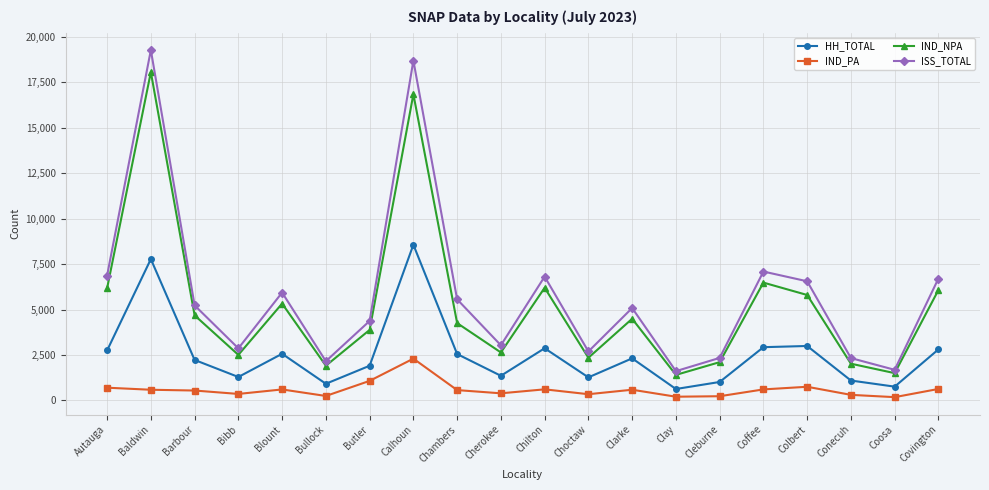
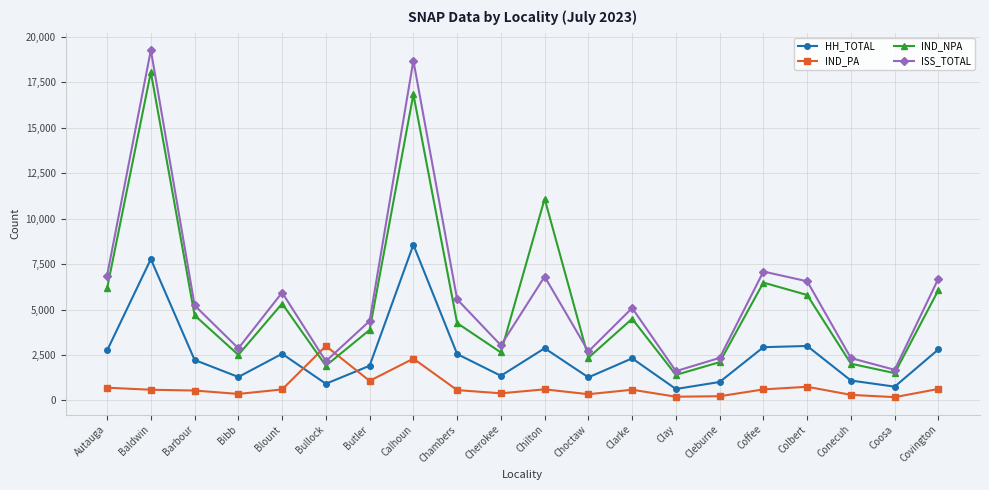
  {
    "HH_TOTAL": {
      "Autauga": "2,800",
      "Baldwin": "7,800",
      "Barbour": "2,200",
      "Bibb": "1,300",
      "Blount": "2,600",
      "Bullock": "900",
      "Butler": "1,900",
      "Calhoun": "8,600",
      "Chambers": "2,600",
      "Cherokee": "1,400",
      "Chilton": "2,900",
      "Choctaw": "1,300",
      "Clarke": "2,300",
      "Clay": "600",
      "Cleburne": "1,000",
      "Coffee": "2,900",
      "Colbert": "3,000",
      "Conecuh": "1,100",
      "Coosa": "800",
      "Covington": "2,800"
    },
    "IND_PA": {
      "Autauga": "700",
      "Baldwin": "600",
      "Barbour": "500",
      "Bibb": "400",
      "Blount": "600",
-     "Bullock": "200",
+     "Bullock": "3,000",
      "Butler": "1,100",
      "Calhoun": "2,300",
      "Chambers": "600",
      "Cherokee": "400",
      "Chilton": "600",
      "Choctaw": "300",
      "Clarke": "600",
      "Clay": "200",
      "Cleburne": "200",
      "Coffee": "600",
      "Colbert": "800",
      "Conecuh": "300",
      "Coosa": "200",
      "Covington": "600"
    },
    "IND_NPA": {
      "Autauga": "6,200",
      "Baldwin": "18,100",
      "Barbour": "4,700",
      "Bibb": "2,500",
      "Blount": "5,300",
      "Bullock": "1,900",
      "Butler": "3,900",
      "Calhoun": "16,800",
      "Chambers": "4,300",
      "Cherokee": "2,600",
-     "Chilton": "6,200",
+     "Chilton": "11,100",
      "Choctaw": "2,400",
      "Clarke": "4,500",
      "Clay": "1,400",
      "Cleburne": "2,100",
      "Coffee": "6,500",
      "Colbert": "5,800",
      "Conecuh": "2,000",
      "Coosa": "1,500",
      "Covington": "6,100"
    },
    "ISS_TOTAL": {
      "Autauga": "6,900",
      "Baldwin": "19,300",
      "Barbour": "5,200",
      "Bibb": "2,900",
      "Blount": "5,900",
      "Bullock": "2,200",
      "Butler": "4,400",
      "Calhoun": "18,700",
      "Chambers": "5,600",
      "Cherokee": "3,000",
      "Chilton": "6,800",
      "Choctaw": "2,700",
      "Clarke": "5,100",
      "Clay": "1,600",
      "Cleburne": "2,300",
      "Coffee": "7,100",
      "Colbert": "6,600",
      "Conecuh": "2,300",
      "Coosa": "1,700",
      "Covington": "6,700"
    }
  }
